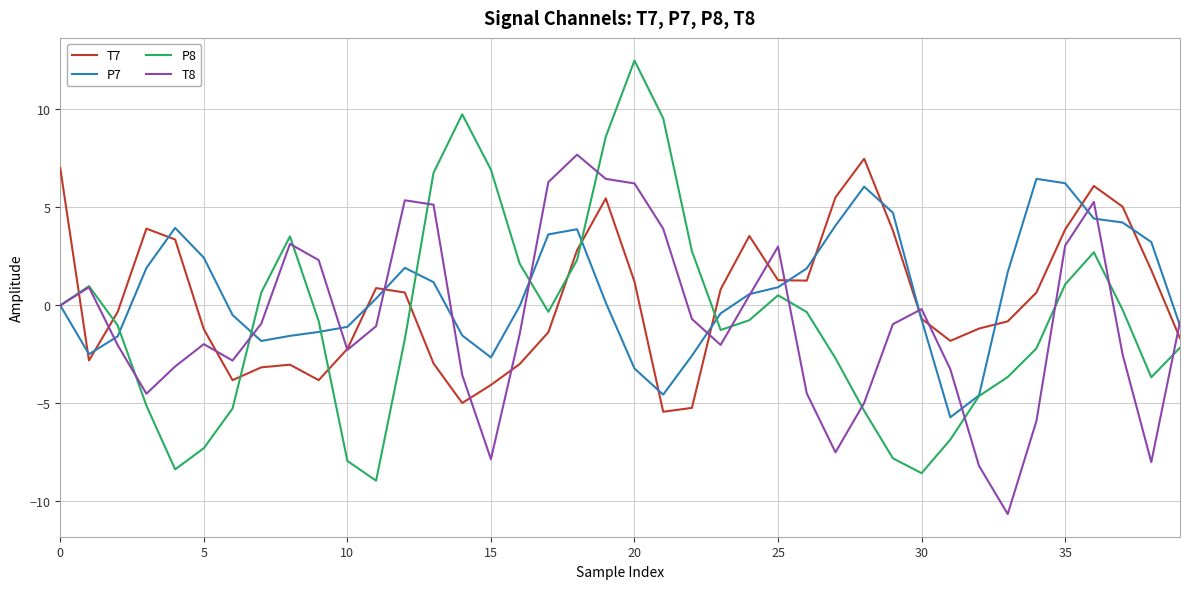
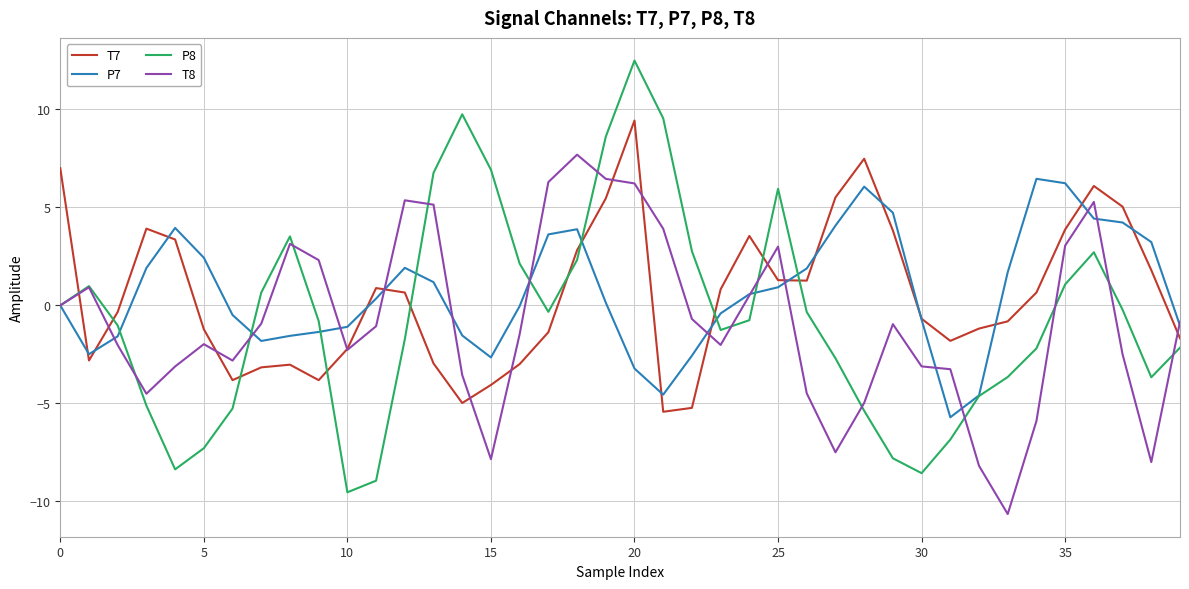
  {
    "T7": {
      "0": 7.0,
      "5": -1.2,
      "15": -4.1,
-     "20": 1.2,
+     "20": 9.4,
      "25": 1.3,
      "35": 3.9
    },
    "P7": {
      "5": 2.4,
      "10": -1.1,
      "15": -2.7,
      "20": -3.2,
      "25": 0.9,
      "35": 6.2
    },
    "P8": {
      "5": -7.3,
-     "10": -7.9,
+     "10": -9.5,
      "15": 6.9,
      "20": 12.5,
-     "25": 0.5,
+     "25": 5.9,
      "30": -8.6,
      "35": 1.1
    },
    "T8": {
      "5": -2.0,
      "15": -7.8,
      "20": 6.2,
      "25": 3.0,
-     "30": -0.2,
+     "30": -3.1,
      "35": 3.1
    }
  }
